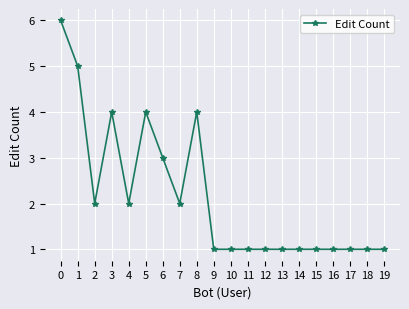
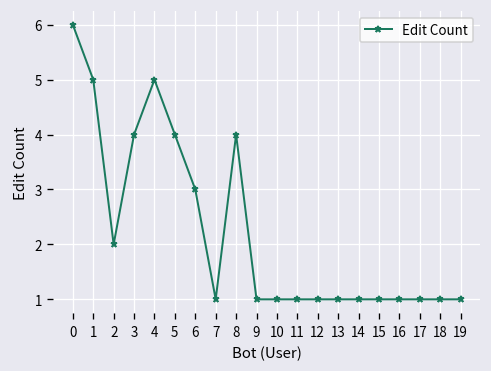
  {
    "0": 6,
    "1": 5,
    "2": 2,
    "3": 4,
-   "4": 2,
+   "4": 5,
    "5": 4,
    "6": 3,
-   "7": 2,
+   "7": 1,
    "8": 4,
    "9": 1,
    "10": 1,
    "11": 1,
    "12": 1,
    "13": 1,
    "14": 1,
    "15": 1,
    "16": 1,
    "17": 1,
    "18": 1,
    "19": 1
  }
